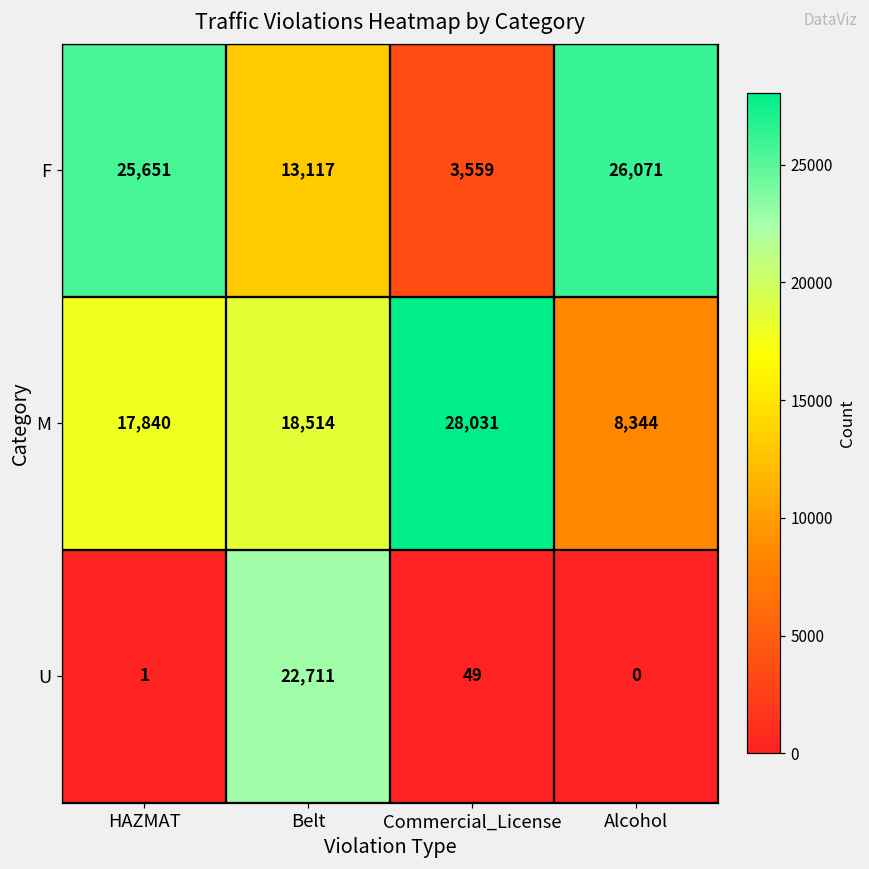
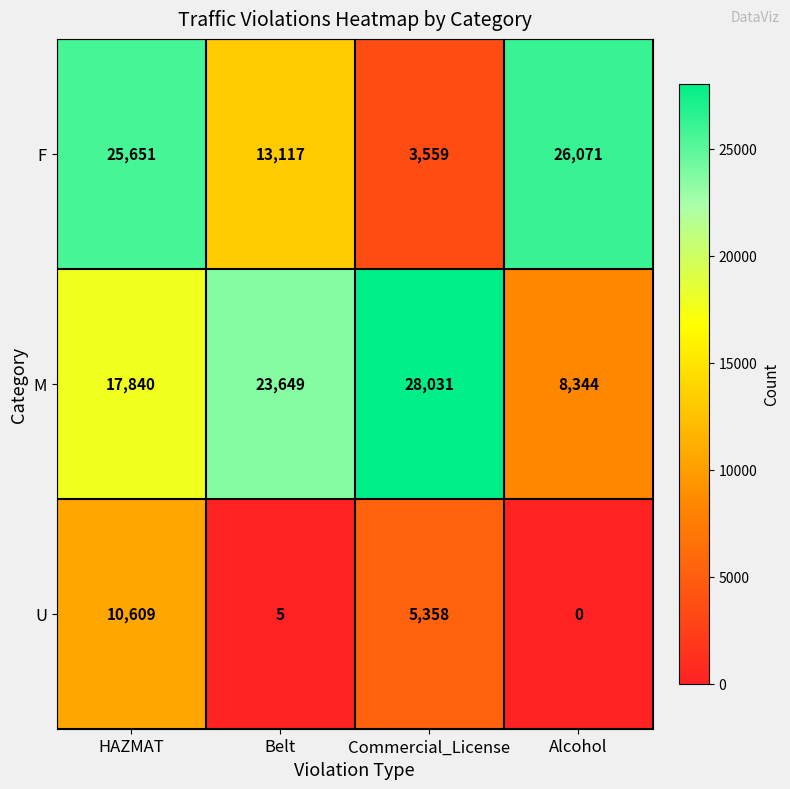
  {
    "F": {
      "HAZMAT": "25,651",
      "Belt": "13,117",
      "Commercial_License": "3,559",
      "Alcohol": "26,071"
    },
    "M": {
      "HAZMAT": "17,840",
-     "Belt": "18,514",
+     "Belt": "23,649",
      "Commercial_License": "28,031",
      "Alcohol": "8,344"
    },
    "U": {
-     "HAZMAT": "1",
-     "Belt": "22,711",
-     "Commercial_License": "49",
+     "HAZMAT": "10,609",
+     "Belt": "5",
+     "Commercial_License": "5,358",
      "Alcohol": "0"
    }
  }
